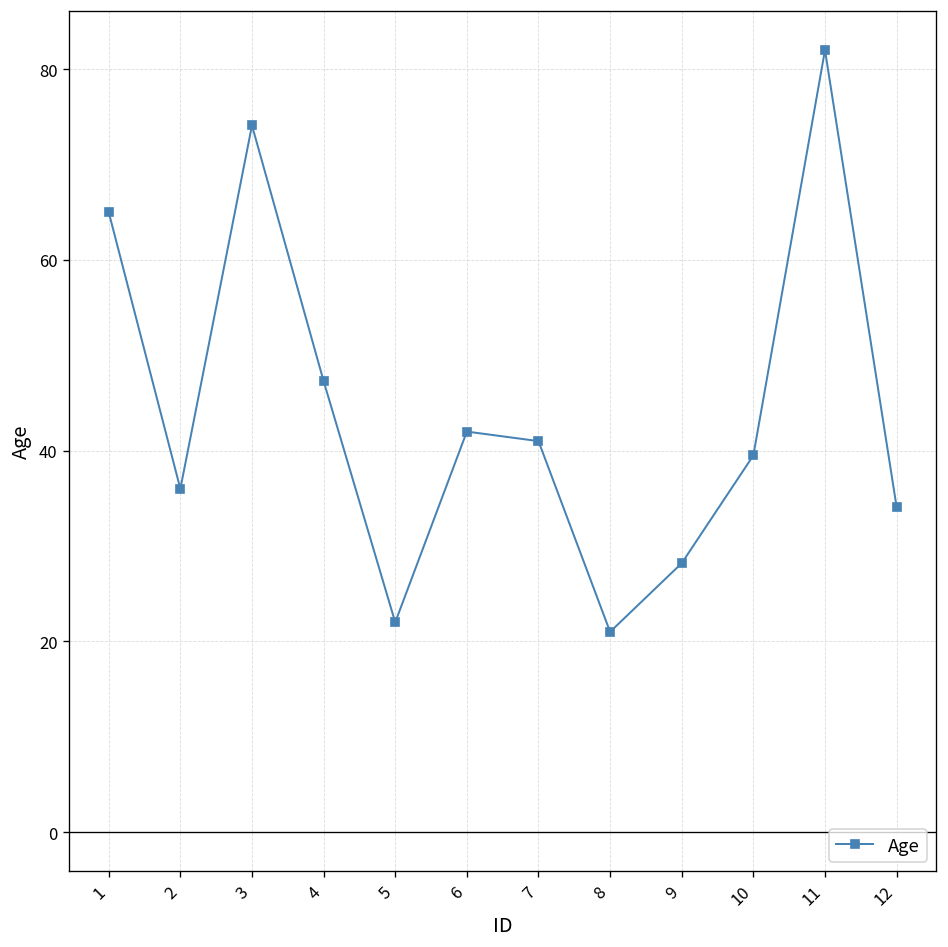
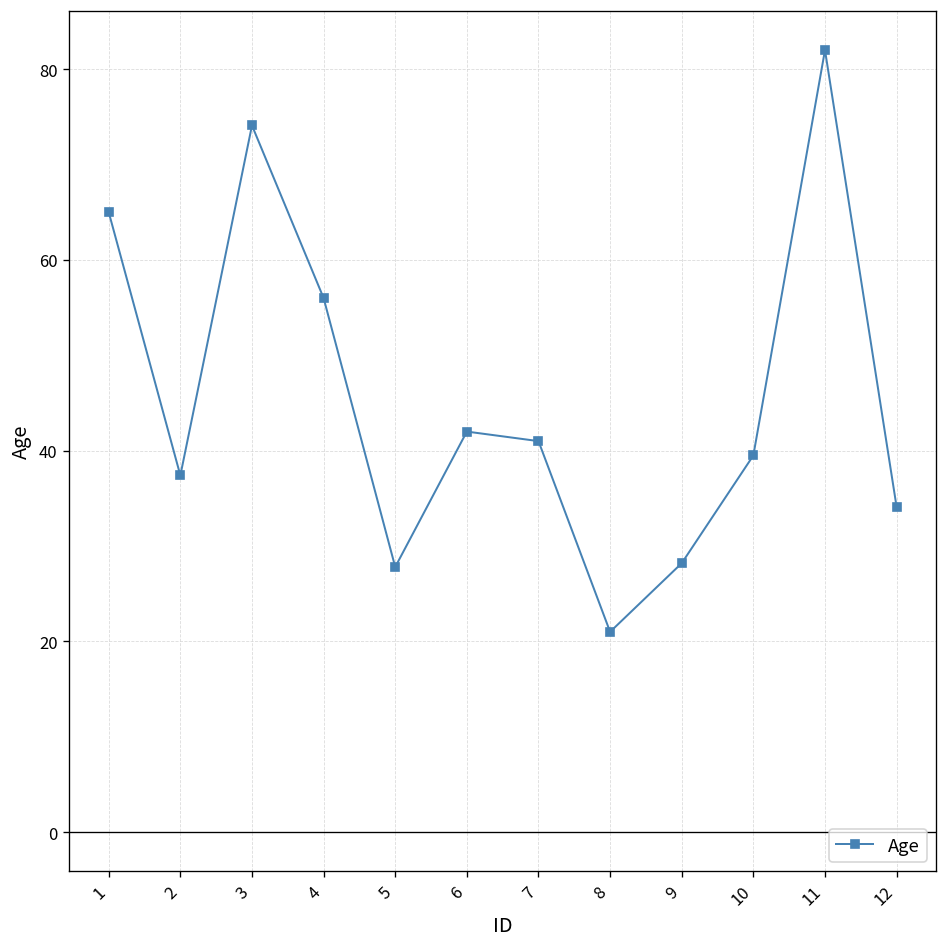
  {
    "1": 65,
-   "2": 36,
+   "2": 37,
    "3": 74,
-   "4": 47,
-   "5": 22,
+   "4": 56,
+   "5": 28,
    "6": 42,
    "7": 41,
    "8": 21,
    "9": 28,
    "10": 40,
    "11": 82,
    "12": 34
  }
